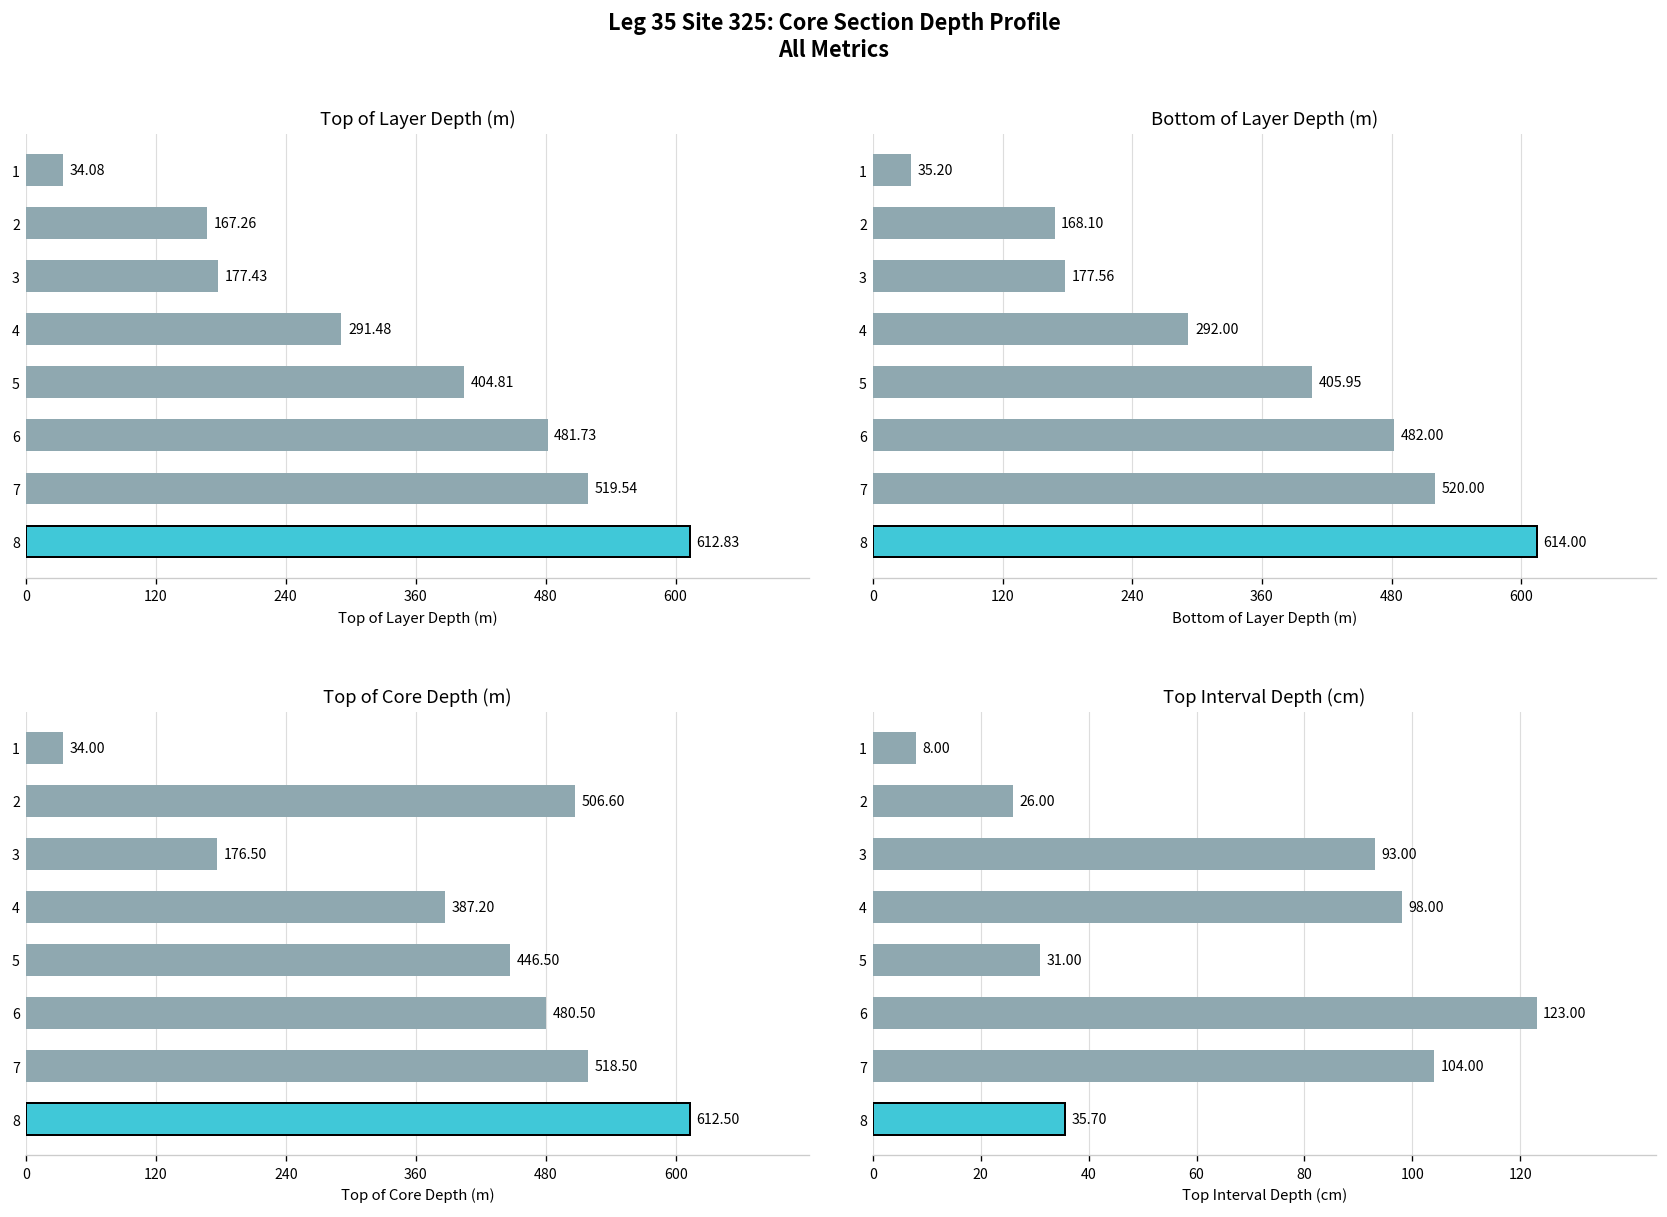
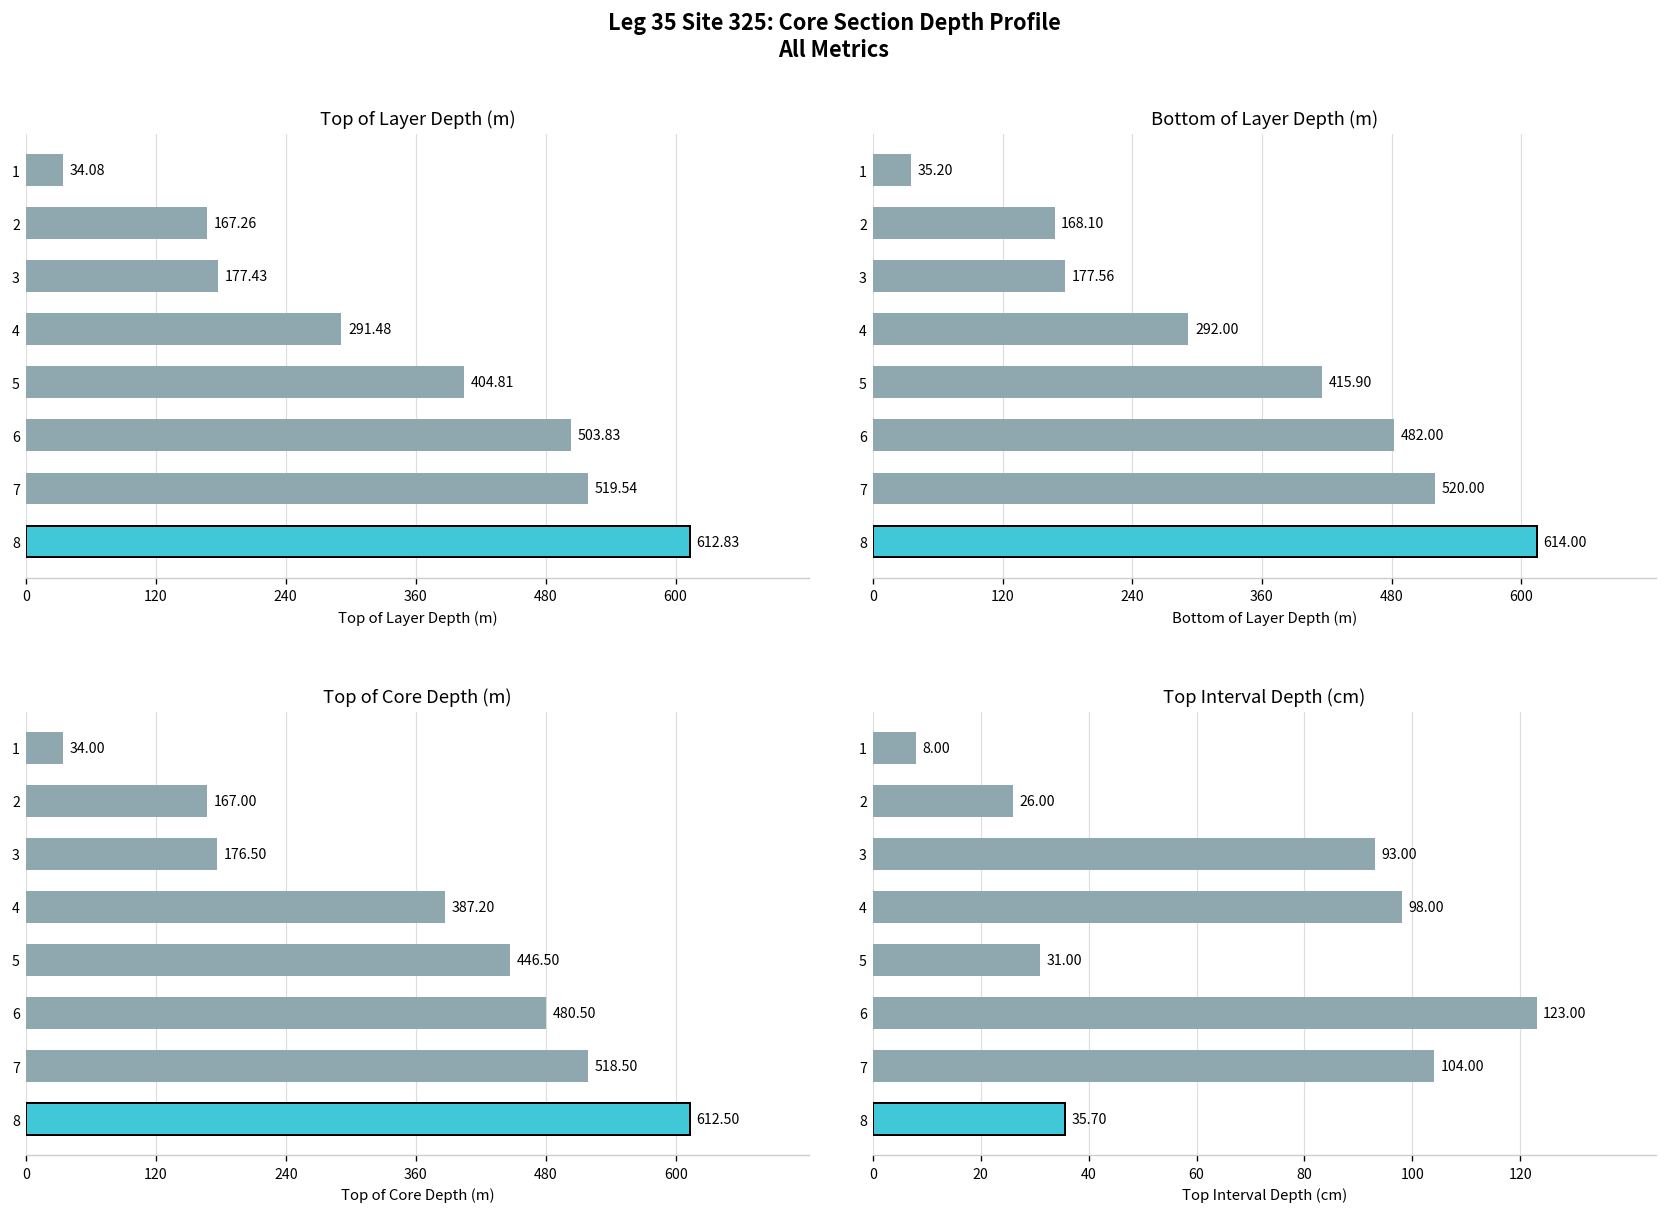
  {
    "Top of Layer Depth (m)": {
      "1": 34.08,
      "2": 167.26,
      "3": 177.43,
      "4": 291.48,
      "5": 404.81,
-     "6": 481.73,
+     "6": 503.83,
      "7": 519.54,
      "8": 612.83
    },
    "Bottom of Layer Depth (m)": {
      "1": 35.20,
      "2": 168.10,
      "3": 177.56,
      "4": 292.00,
-     "5": 405.95,
+     "5": 415.90,
      "6": 482.00,
      "7": 520.00,
      "8": 614.00
    },
    "Top of Core Depth (m)": {
      "1": 34.00,
-     "2": 506.60,
+     "2": 167.00,
      "3": 176.50,
      "4": 387.20,
      "5": 446.50,
      "6": 480.50,
      "7": 518.50,
      "8": 612.50
    },
    "Top Interval Depth (cm)": {
      "1": 8.00,
      "2": 26.00,
      "3": 93.00,
      "4": 98.00,
      "5": 31.00,
      "6": 123.00,
      "7": 104.00,
      "8": 35.70
    }
  }
